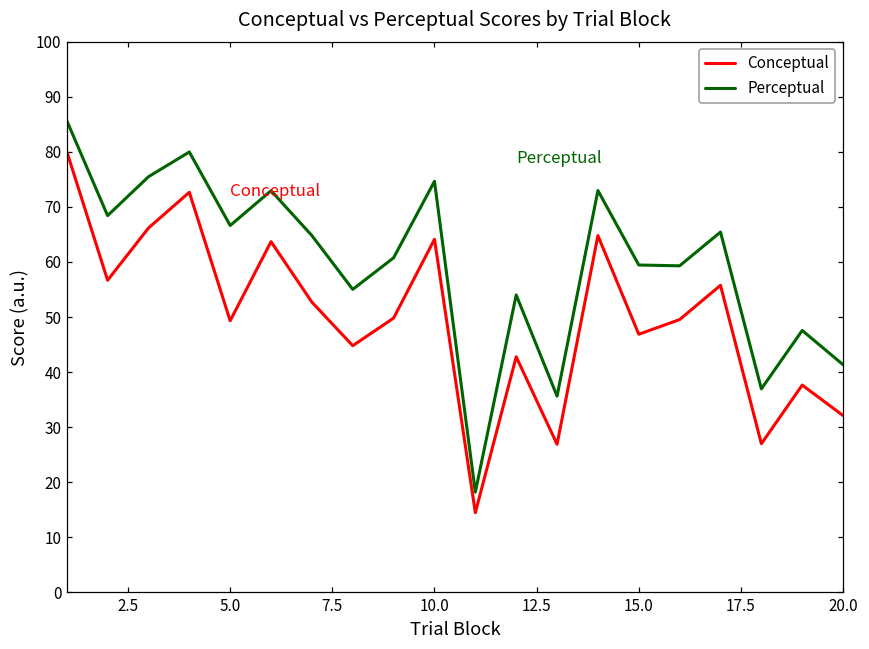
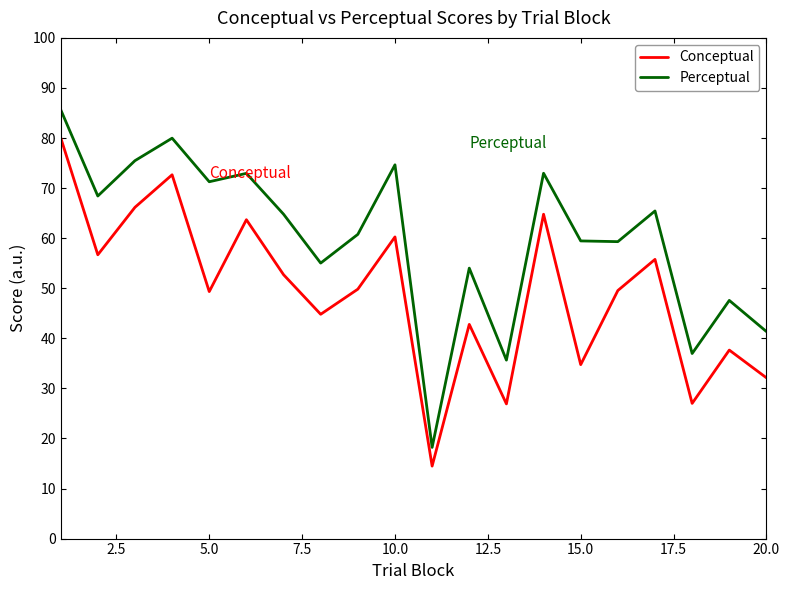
  {
    "Conceptual": {
      "5.0": 49,
-     "10.0": 64,
-     "15.0": 47,
+     "10.0": 60,
+     "15.0": 35,
      "20.0": 32
    },
    "Perceptual": {
-     "5.0": 67,
+     "5.0": 71,
      "10.0": 75,
      "15.0": 59,
      "20.0": 41
    }
  }
